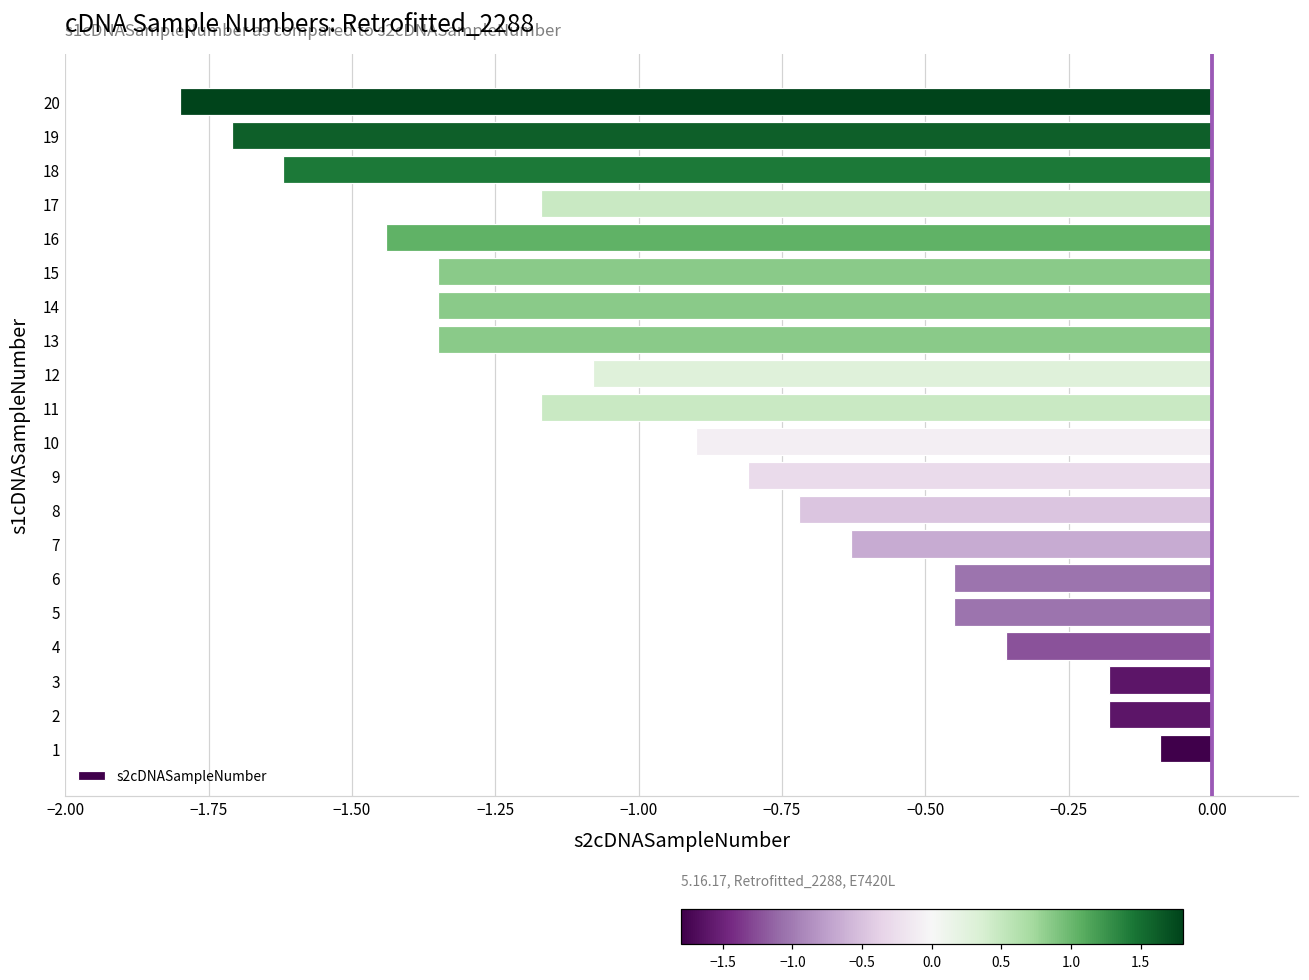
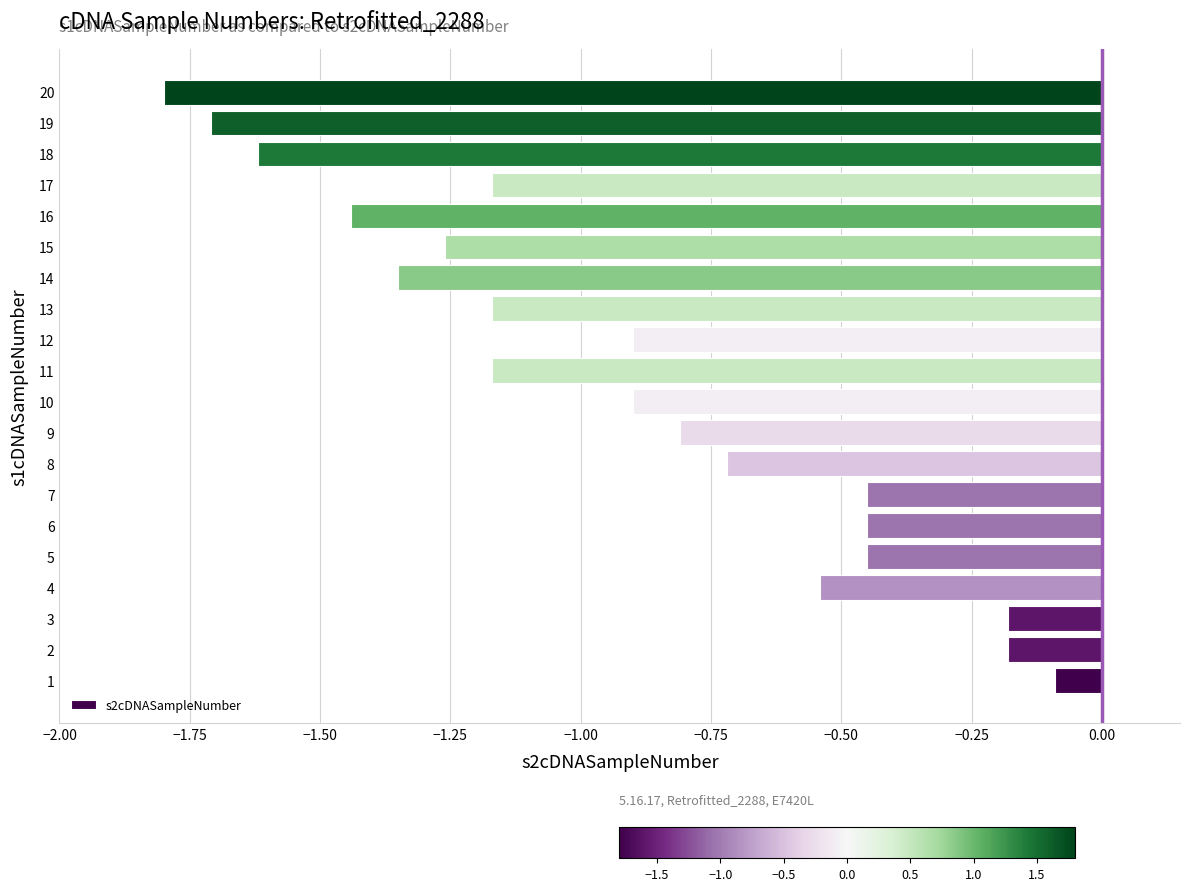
  {
    "20": -1.80,
    "19": -1.71,
    "18": -1.62,
    "17": -1.17,
    "16": -1.44,
-   "15": -1.35,
+   "15": -1.26,
    "14": -1.35,
-   "13": -1.35,
-   "12": -1.08,
+   "13": -1.17,
+   "12": -0.90,
    "11": -1.17,
    "10": -0.90,
    "9": -0.81,
    "8": -0.72,
-   "7": -0.63,
+   "7": -0.45,
    "6": -0.45,
    "5": -0.45,
-   "4": -0.36,
+   "4": -0.54,
    "3": -0.18,
    "2": -0.18,
    "1": -0.09
  }
